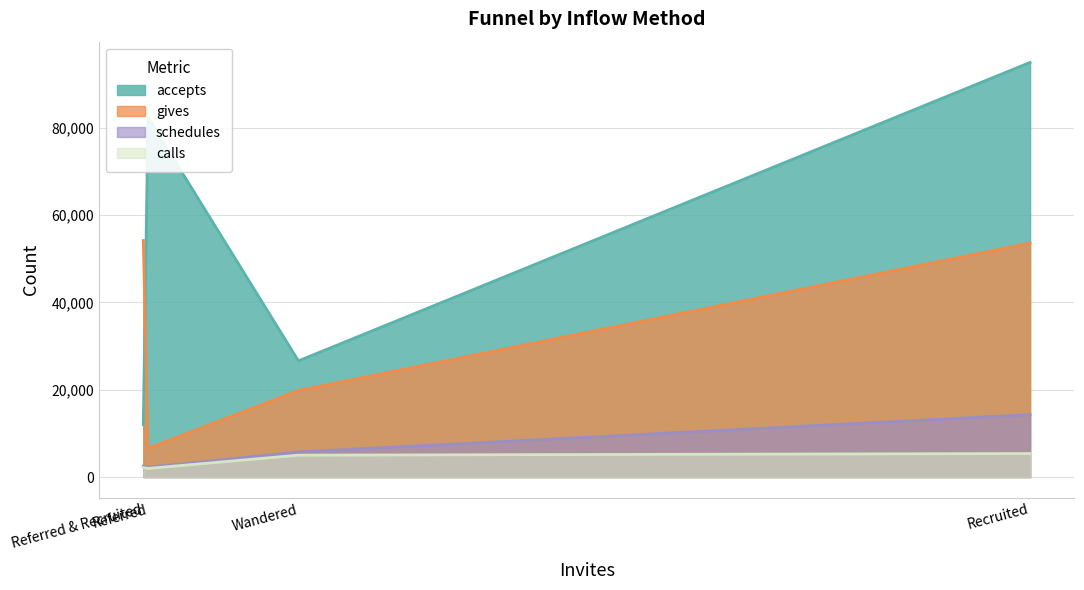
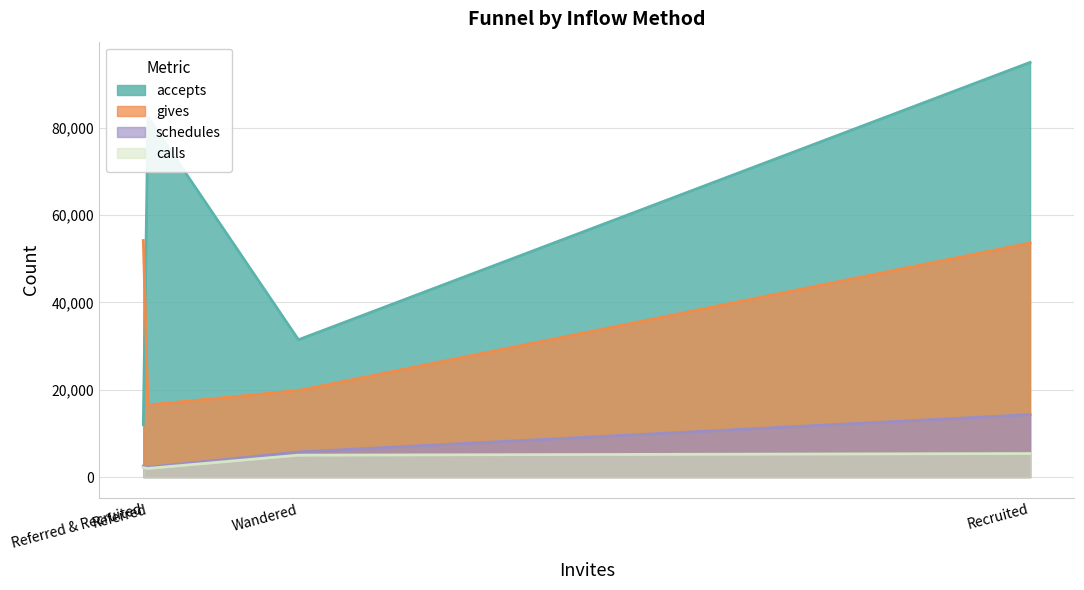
  {
    "accepts": {
      "Referred & Recruited": "12,000",
-     "Wandered": "27,000",
+     "Wandered": "31,000",
      "Recruited": "95,000"
    },
    "gives": {
      "Referred & Recruited": "54,000",
-     "Referred": "7,000",
+     "Referred": "17,000",
      "Wandered": "20,000",
      "Recruited": "54,000"
    },
    "schedules": {
      "Wandered": "6,000",
      "Recruited": "14,000"
    },
    "calls": {
      "Wandered": "5,000",
      "Recruited": "5,000"
    }
  }
